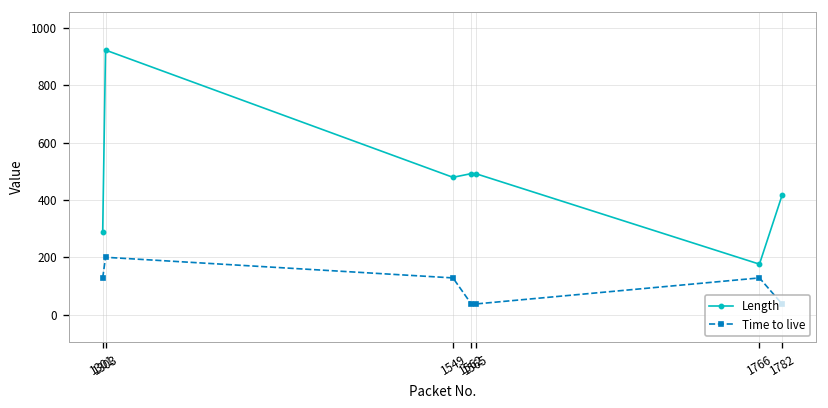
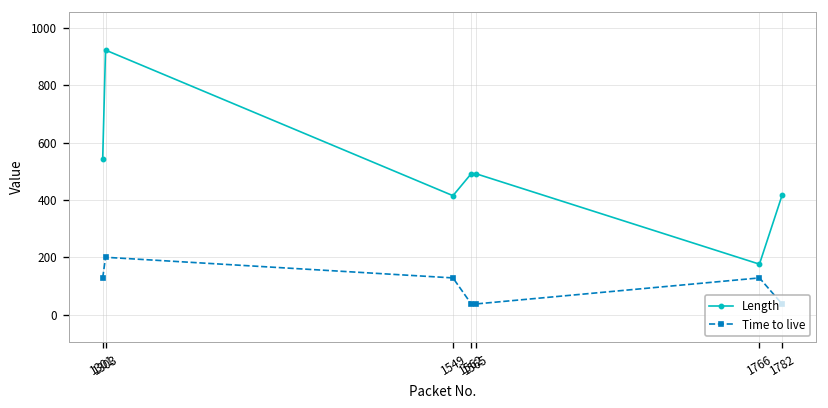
  {
    "Length": {
-     "1301": 290,
+     "1301": 540,
      "1303": 920,
-     "1549": 480,
+     "1549": 420,
      "1562": 490,
      "1565": 490,
      "1766": 180,
      "1782": 420
    },
    "Time to live": {
      "1301": 130,
      "1303": 200,
      "1549": 130,
      "1562": 40,
      "1565": 40,
      "1766": 130
    }
  }
